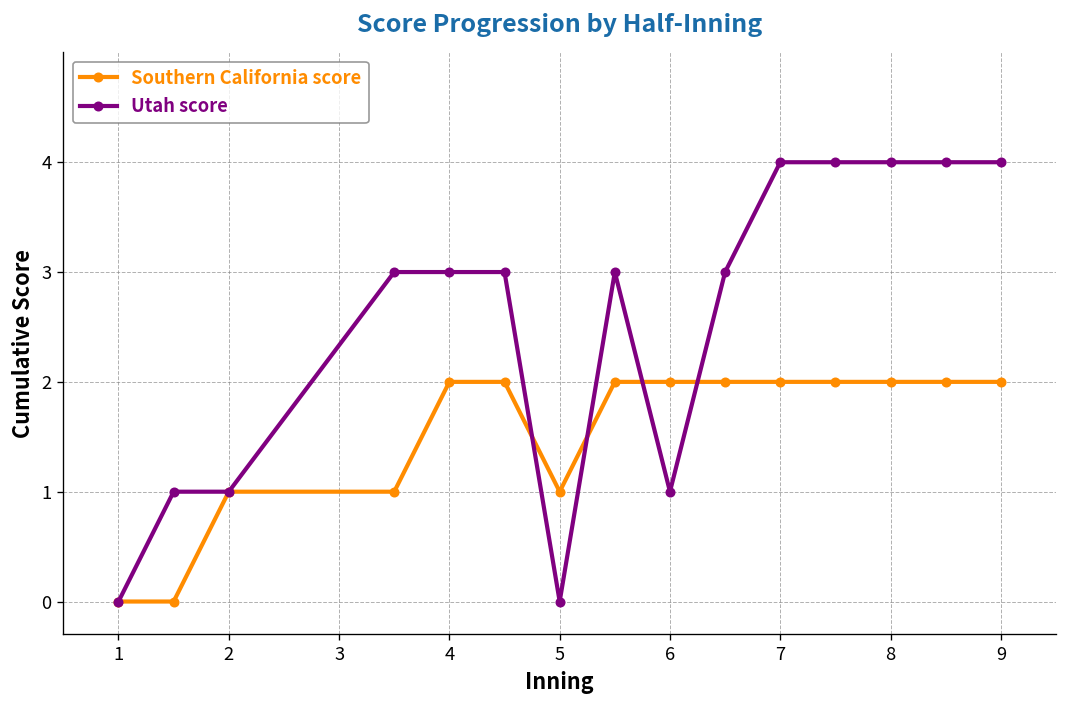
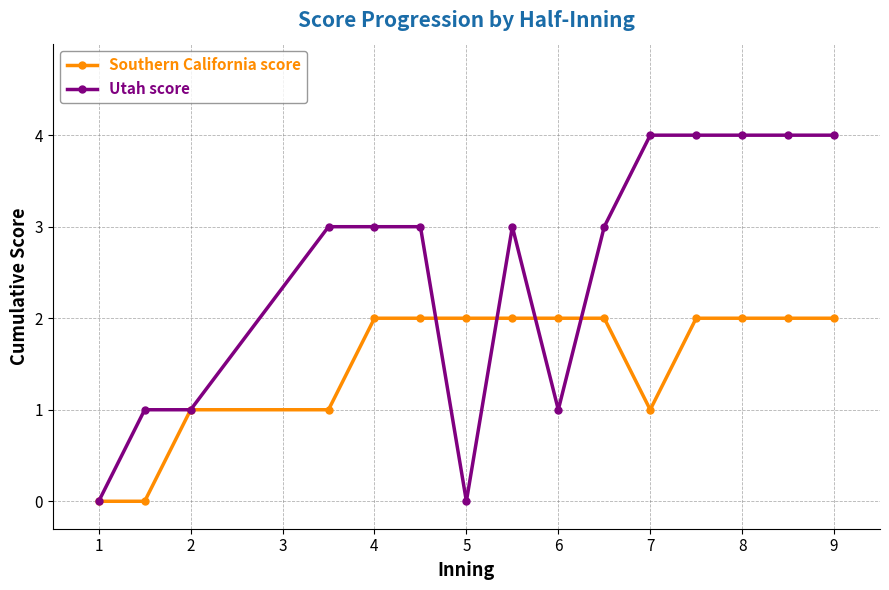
  {
    "Southern California score": {
      "4": 2,
-     "5": 1,
+     "5": 2,
      "6": 2,
-     "7": 2,
+     "7": 1,
      "8": 2,
      "9": 2
    },
    "Utah score": {
      "4": 3,
      "5": 0,
      "6": 1,
      "7": 4,
      "8": 4,
      "9": 4
    }
  }
